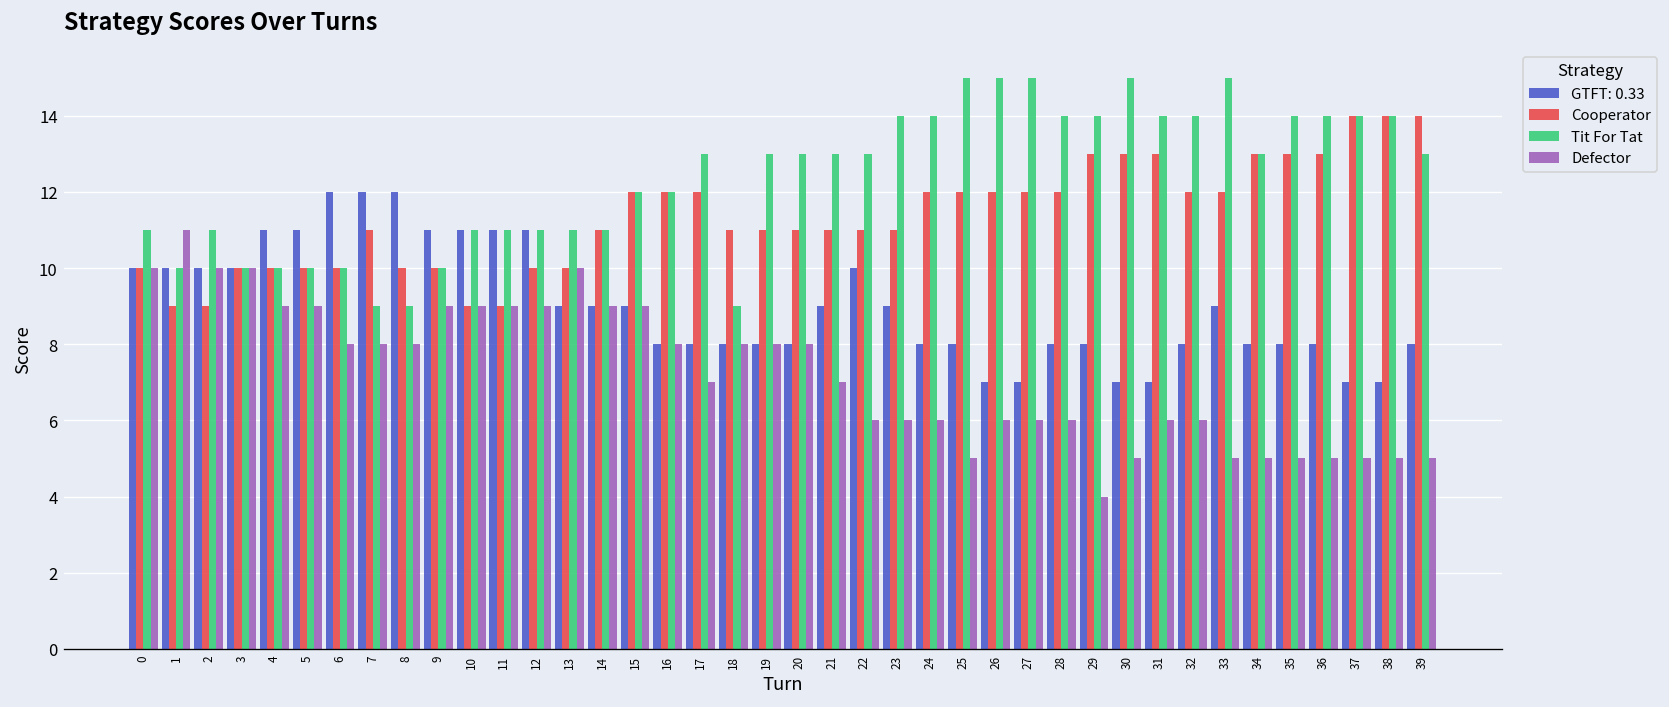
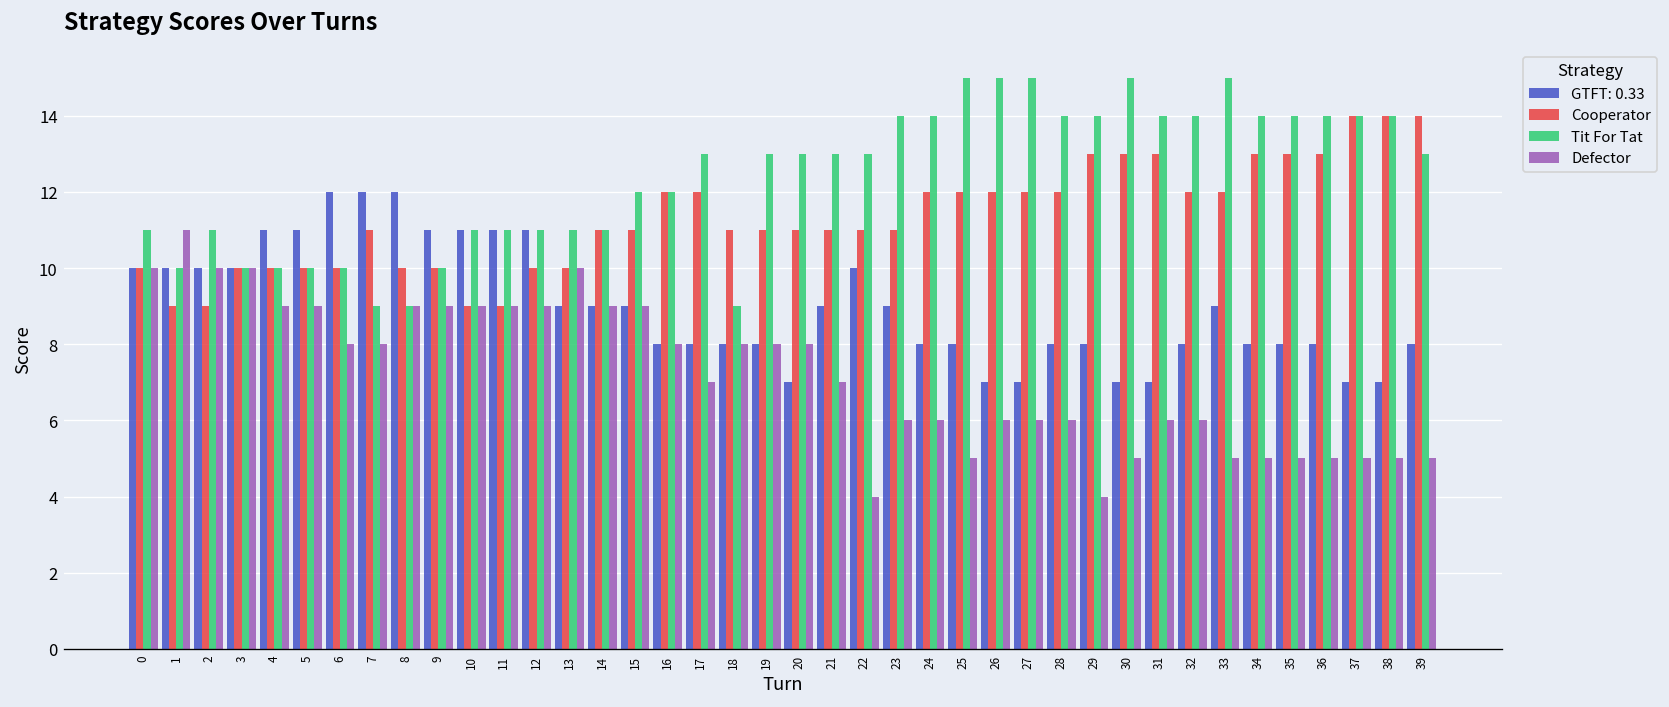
  {
    "GTFT: 0.33": {
      "0": 10,
      "1": 10,
      "2": 10,
      "3": 10,
      "4": 11,
      "5": 11,
      "6": 12,
      "7": 12,
      "8": 12,
      "9": 11,
      "10": 11,
      "11": 11,
      "12": 11,
      "13": 9,
      "14": 9,
      "15": 9,
      "16": 8,
      "17": 8,
      "18": 8,
      "19": 8,
-     "20": 8,
+     "20": 7,
      "21": 9,
      "22": 10,
      "23": 9,
      "24": 8,
      "25": 8,
      "26": 7,
      "27": 7,
      "28": 8,
      "29": 8,
      "30": 7,
      "31": 7,
      "32": 8,
      "33": 9,
      "34": 8,
      "35": 8,
      "36": 8,
      "37": 7,
      "38": 7,
      "39": 8
    },
    "Cooperator": {
      "0": 10,
      "1": 9,
      "2": 9,
      "3": 10,
      "4": 10,
      "5": 10,
      "6": 10,
      "7": 11,
      "8": 10,
      "9": 10,
      "10": 9,
      "11": 9,
      "12": 10,
      "13": 10,
      "14": 11,
-     "15": 12,
+     "15": 11,
      "16": 12,
      "17": 12,
      "18": 11,
      "19": 11,
      "20": 11,
      "21": 11,
      "22": 11,
      "23": 11,
      "24": 12,
      "25": 12,
      "26": 12,
      "27": 12,
      "28": 12,
      "29": 13,
      "30": 13,
      "31": 13,
      "32": 12,
      "33": 12,
      "34": 13,
      "35": 13,
      "36": 13,
      "37": 14,
      "38": 14,
      "39": 14
    },
    "Tit For Tat": {
      "0": 11,
      "1": 10,
      "2": 11,
      "3": 10,
      "4": 10,
      "5": 10,
      "6": 10,
      "7": 9,
      "8": 9,
      "9": 10,
      "10": 11,
      "11": 11,
      "12": 11,
      "13": 11,
      "14": 11,
      "15": 12,
      "16": 12,
      "17": 13,
      "18": 9,
      "19": 13,
      "20": 13,
      "21": 13,
      "22": 13,
      "23": 14,
      "24": 14,
      "25": 15,
      "26": 15,
      "27": 15,
      "28": 14,
      "29": 14,
      "30": 15,
      "31": 14,
      "32": 14,
      "33": 15,
-     "34": 13,
+     "34": 14,
      "35": 14,
      "36": 14,
      "37": 14,
      "38": 14,
      "39": 13
    },
    "Defector": {
      "0": 10,
      "1": 11,
      "2": 10,
      "3": 10,
      "4": 9,
      "5": 9,
      "6": 8,
      "7": 8,
-     "8": 8,
+     "8": 9,
      "9": 9,
      "10": 9,
      "11": 9,
      "12": 9,
      "13": 10,
      "14": 9,
      "15": 9,
      "16": 8,
      "17": 7,
      "18": 8,
      "19": 8,
      "20": 8,
      "21": 7,
-     "22": 6,
+     "22": 4,
      "23": 6,
      "24": 6,
      "25": 5,
      "26": 6,
      "27": 6,
      "28": 6,
      "29": 4,
      "30": 5,
      "31": 6,
      "32": 6,
      "33": 5,
      "34": 5,
      "35": 5,
      "36": 5,
      "37": 5,
      "38": 5,
      "39": 5
    }
  }
